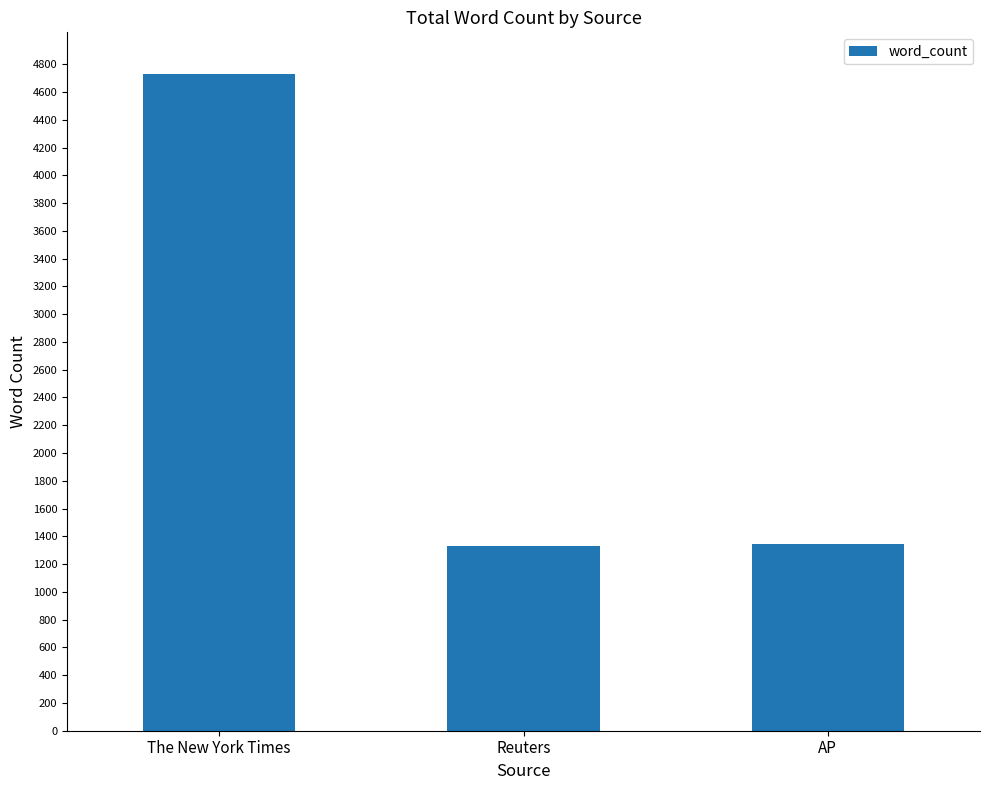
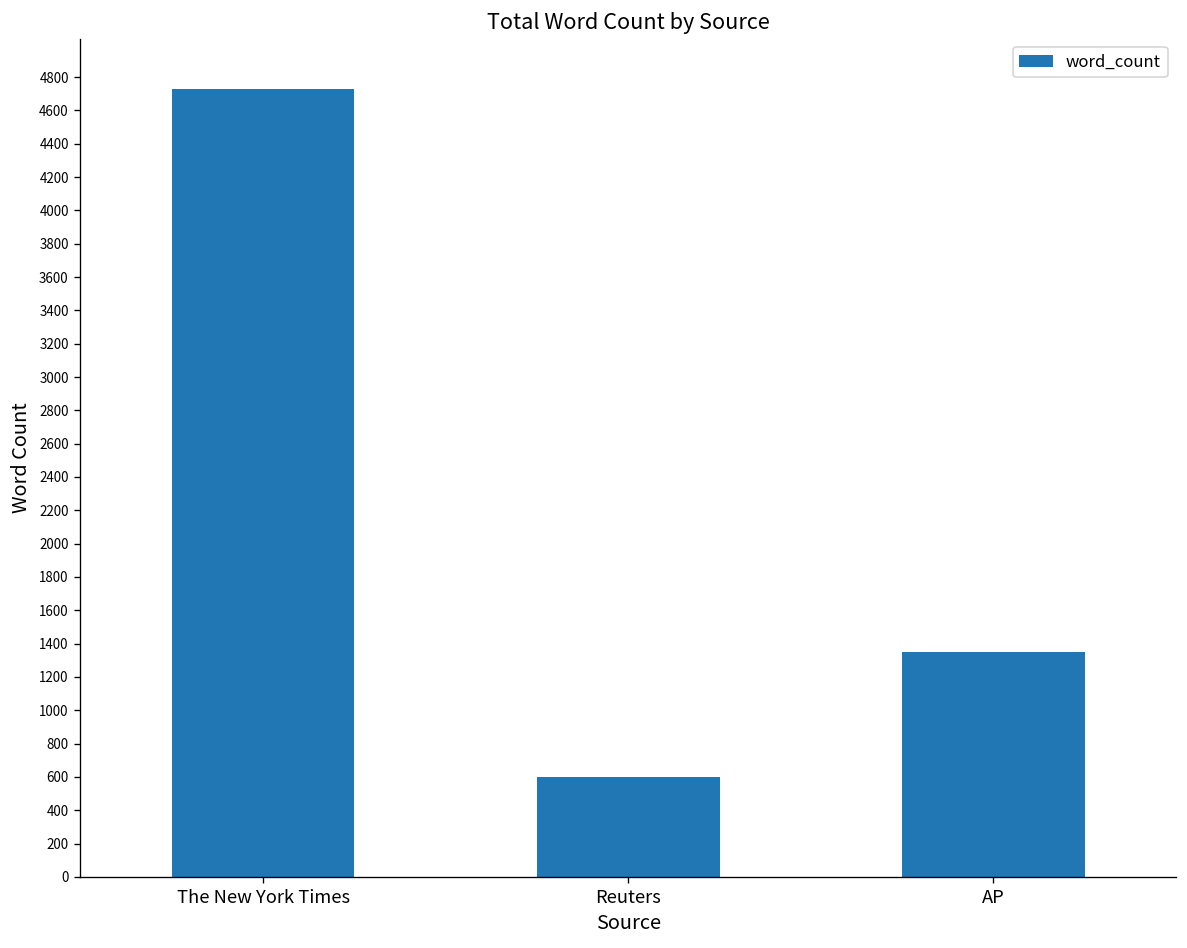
  {
    "The New York Times": 4730,
-   "Reuters": 1330,
+   "Reuters": 600,
    "AP": 1350
  }
